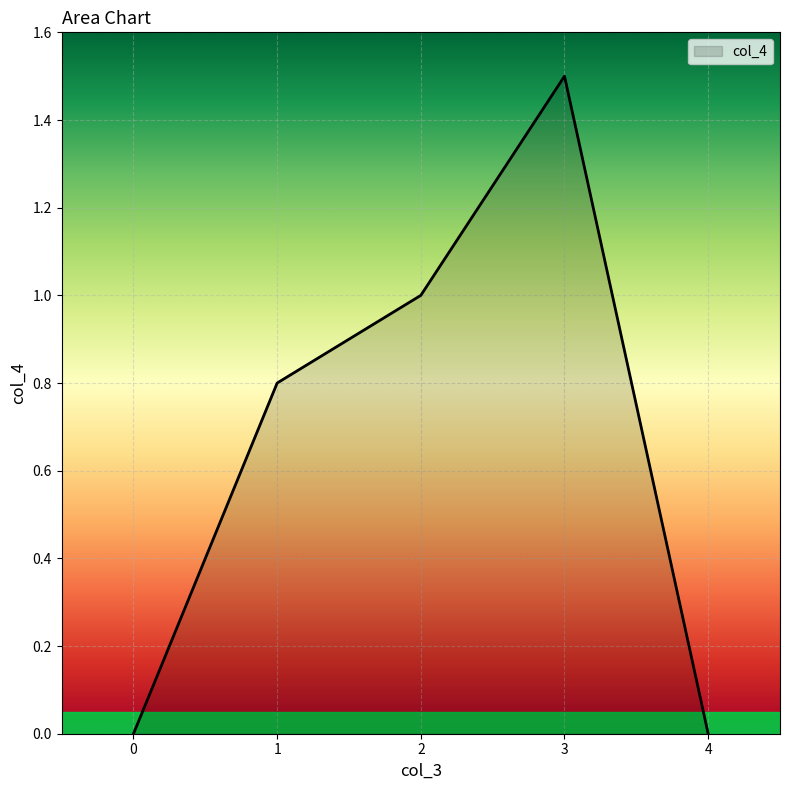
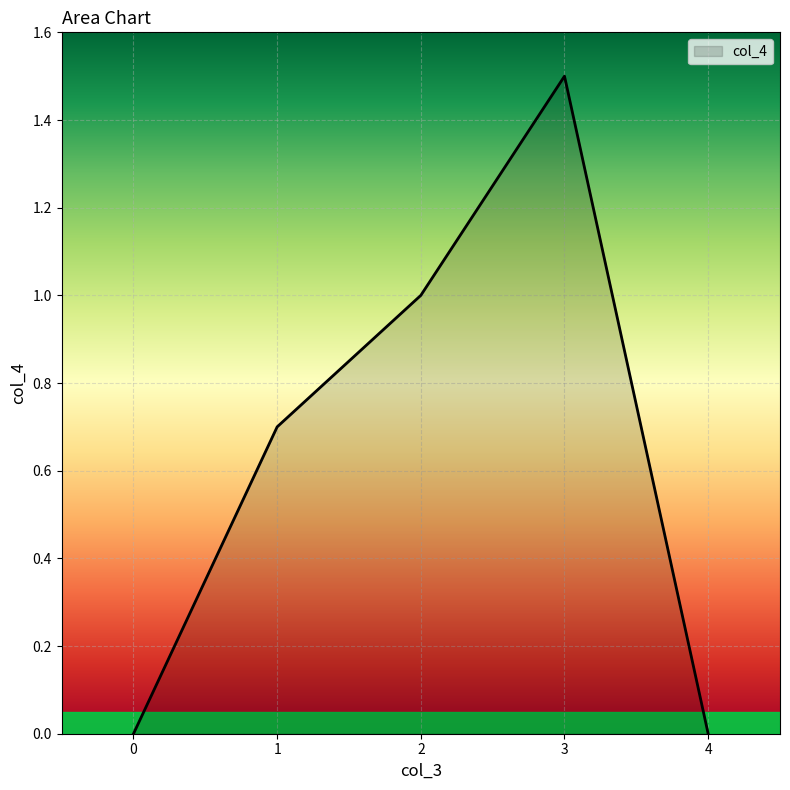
  {
-   "1": 0.8,
+   "1": 0.7,
    "2": 1.0,
    "3": 1.5
  }
